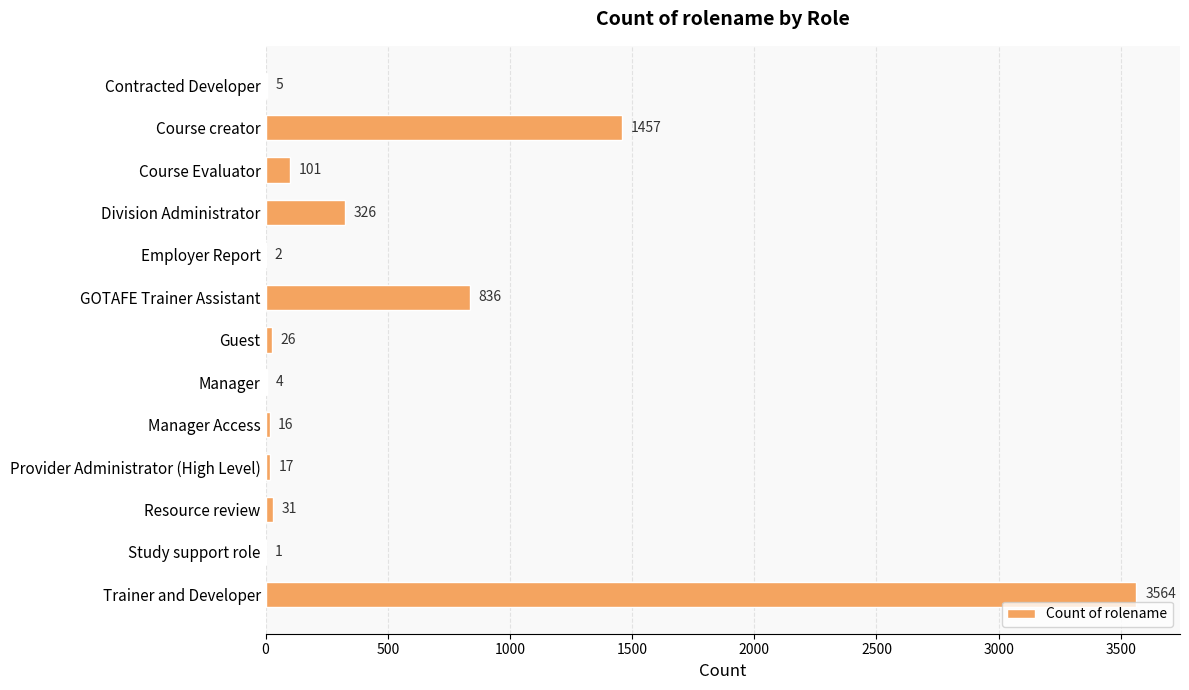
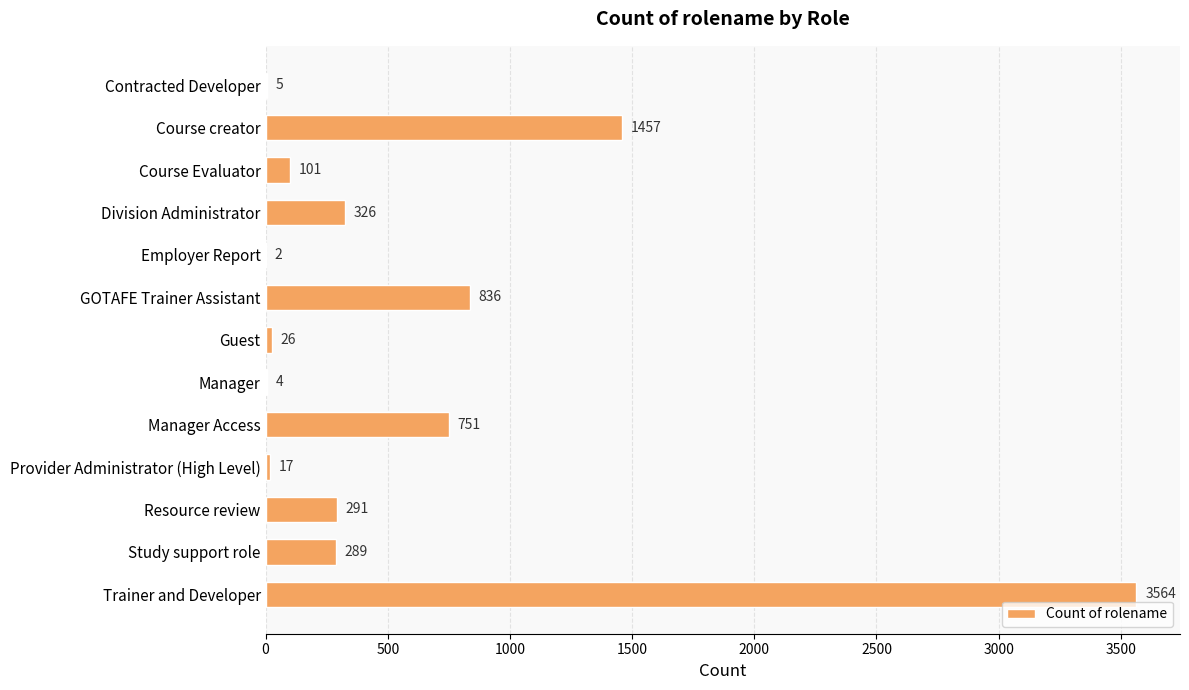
  {
    "Contracted Developer": 5,
    "Course creator": 1457,
    "Course Evaluator": 101,
    "Division Administrator": 326,
    "Employer Report": 2,
    "GOTAFE Trainer Assistant": 836,
    "Guest": 26,
    "Manager": 4,
-   "Manager Access": 16,
+   "Manager Access": 751,
    "Provider Administrator (High Level)": 17,
-   "Resource review": 31,
-   "Study support role": 1,
+   "Resource review": 291,
+   "Study support role": 289,
    "Trainer and Developer": 3564
  }
